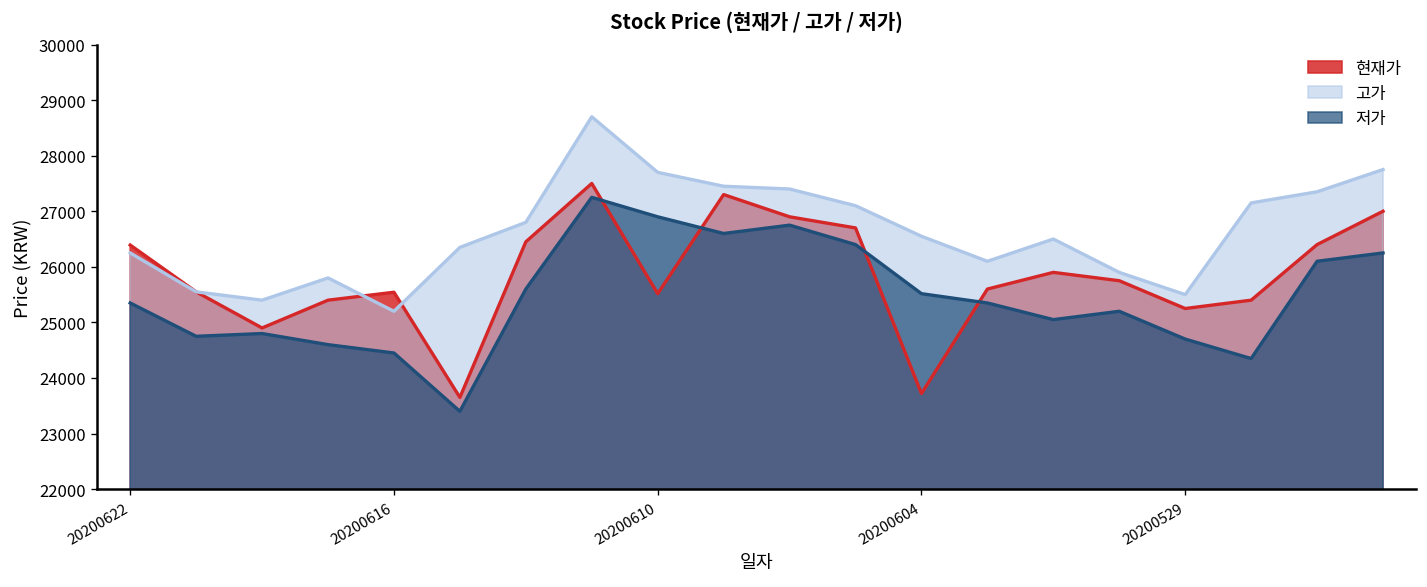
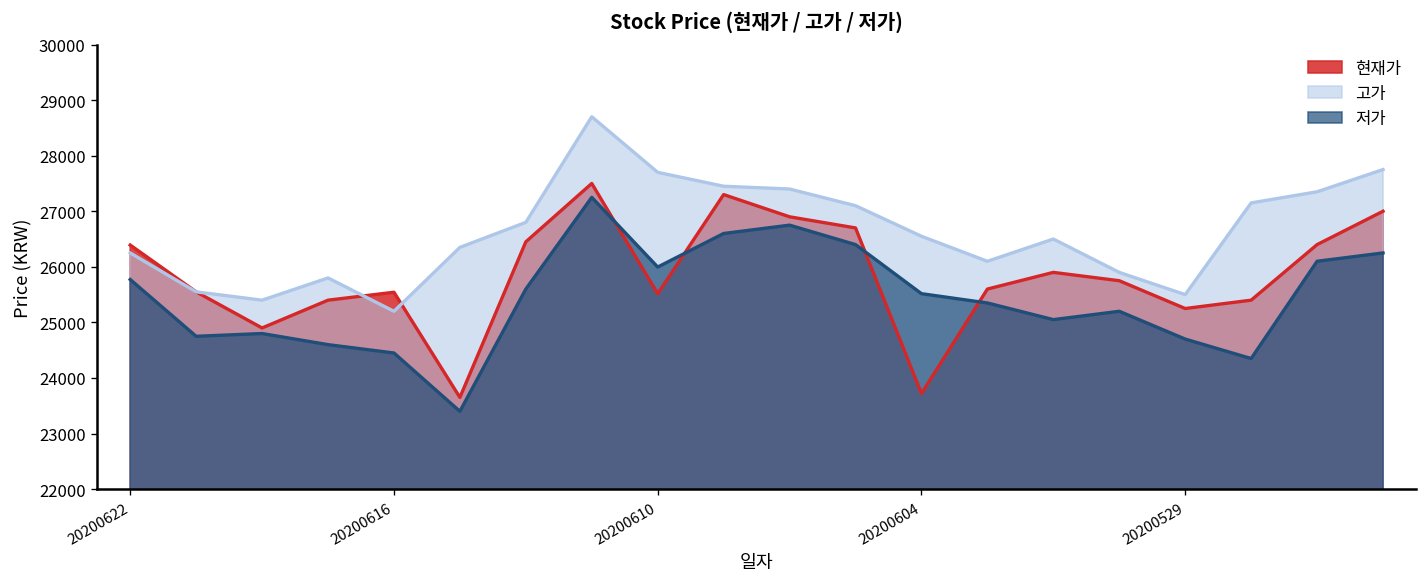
  {
    "현재가": {
      "20200622": 26400,
      "20200616": 25500,
      "20200610": 25500,
      "20200604": 23700,
      "20200529": 25300
    },
    "고가": {
      "20200622": 26300,
      "20200616": 25200,
      "20200610": 27700,
      "20200604": 26600,
      "20200529": 25500
    },
    "저가": {
-     "20200622": 25400,
+     "20200622": 25800,
      "20200616": 24500,
-     "20200610": 26900,
+     "20200610": 26000,
      "20200604": 25500,
      "20200529": 24700
    }
  }
